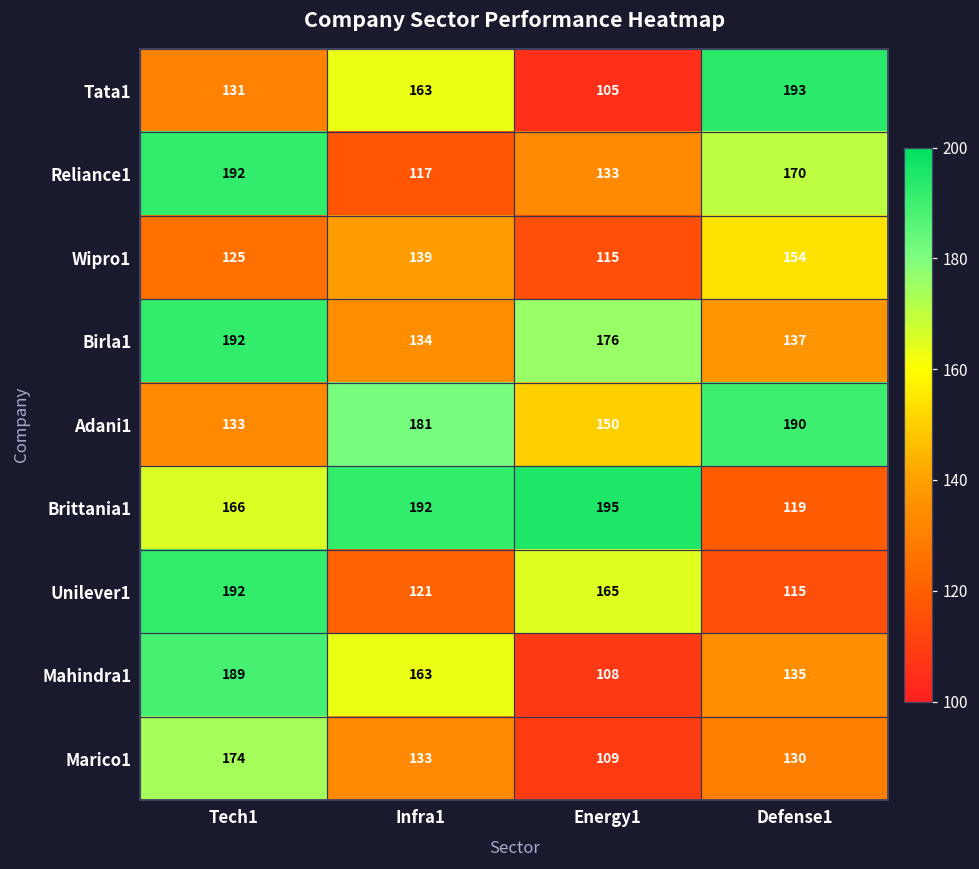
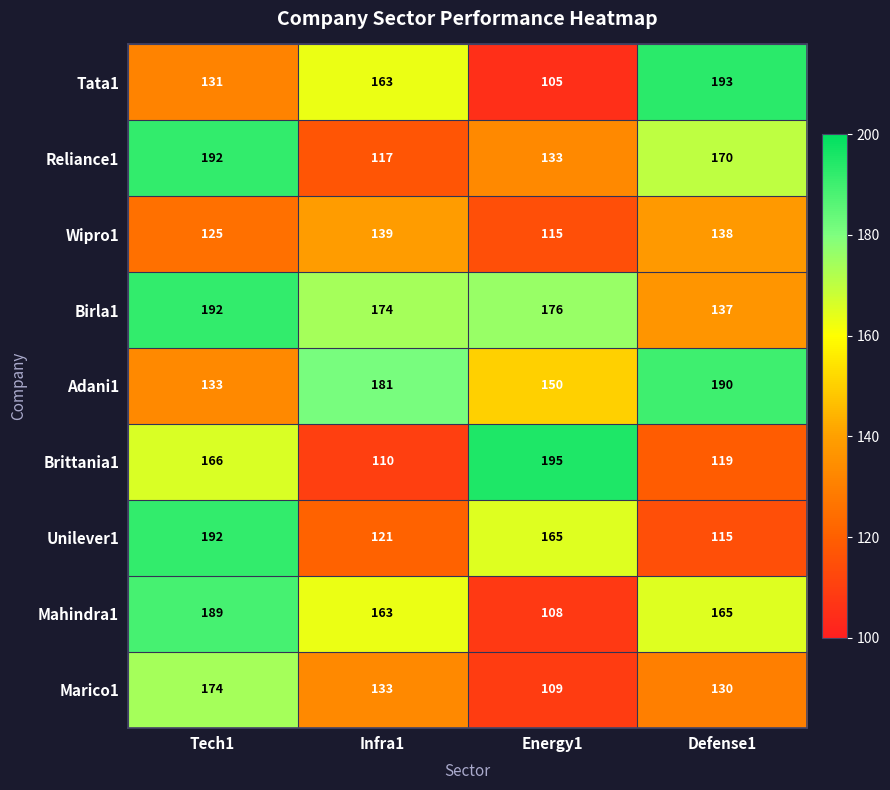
  {
    "Tata1": {
      "Tech1": 131,
      "Infra1": 163,
      "Energy1": 105,
      "Defense1": 193
    },
    "Reliance1": {
      "Tech1": 192,
      "Infra1": 117,
      "Energy1": 133,
      "Defense1": 170
    },
    "Wipro1": {
      "Tech1": 125,
      "Infra1": 139,
      "Energy1": 115,
-     "Defense1": 154
+     "Defense1": 138
    },
    "Birla1": {
      "Tech1": 192,
-     "Infra1": 134,
+     "Infra1": 174,
      "Energy1": 176,
      "Defense1": 137
    },
    "Adani1": {
      "Tech1": 133,
      "Infra1": 181,
      "Energy1": 150,
      "Defense1": 190
    },
    "Brittania1": {
      "Tech1": 166,
-     "Infra1": 192,
+     "Infra1": 110,
      "Energy1": 195,
      "Defense1": 119
    },
    "Unilever1": {
      "Tech1": 192,
      "Infra1": 121,
      "Energy1": 165,
      "Defense1": 115
    },
    "Mahindra1": {
      "Tech1": 189,
      "Infra1": 163,
      "Energy1": 108,
-     "Defense1": 135
+     "Defense1": 165
    },
    "Marico1": {
      "Tech1": 174,
      "Infra1": 133,
      "Energy1": 109,
      "Defense1": 130
    }
  }
